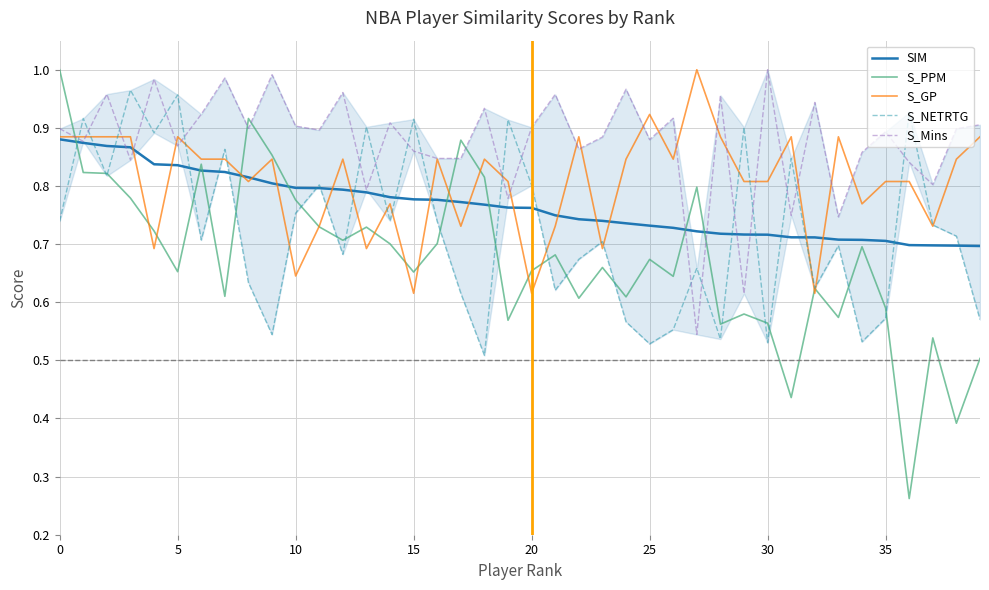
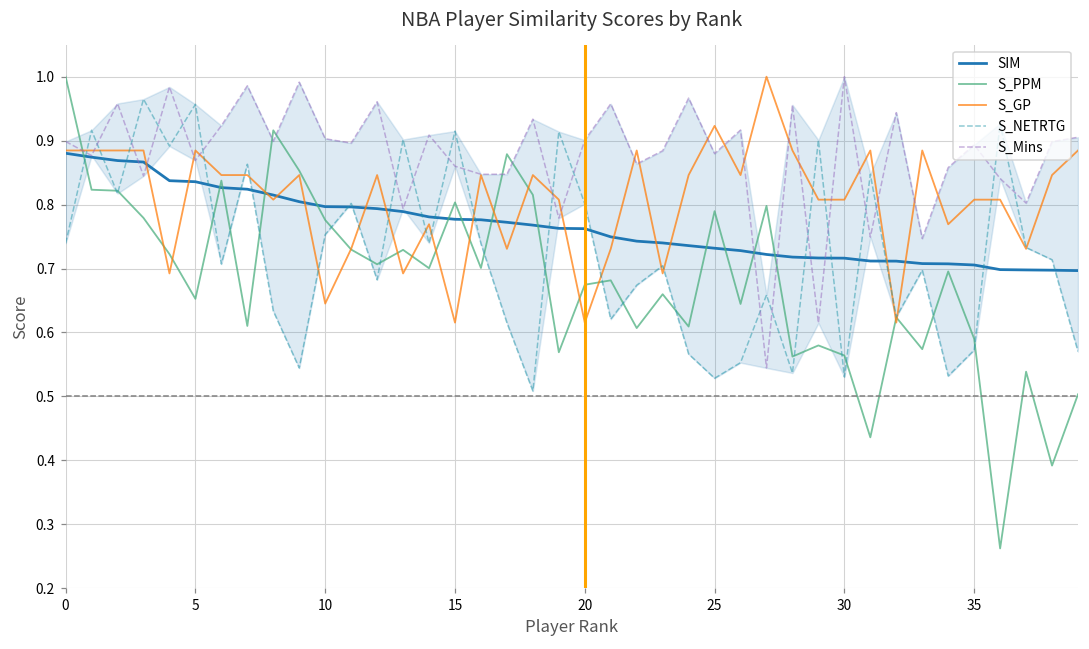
  {
    "S_PPM": {
      "0": 1.00,
      "5": 0.65,
      "10": 0.78,
-     "15": 0.65,
-     "20": 0.65,
-     "25": 0.67,
+     "15": 0.80,
+     "20": 0.67,
+     "25": 0.79,
      "30": 0.56,
      "35": 0.59
    },
    "S_GP": {
      "5": 0.88,
      "10": 0.65,
      "15": 0.62,
      "20": 0.62,
      "25": 0.92,
      "30": 0.81,
      "35": 0.81
    },
    "S_Mins": {
      "5": 0.87,
      "15": 0.86
    }
  }
